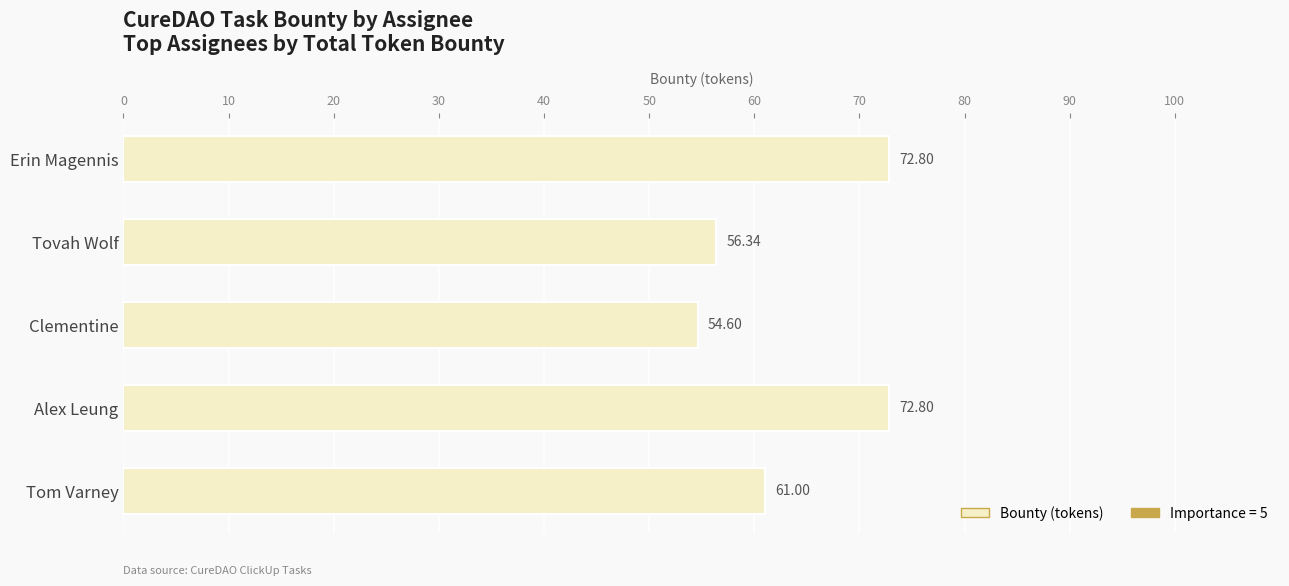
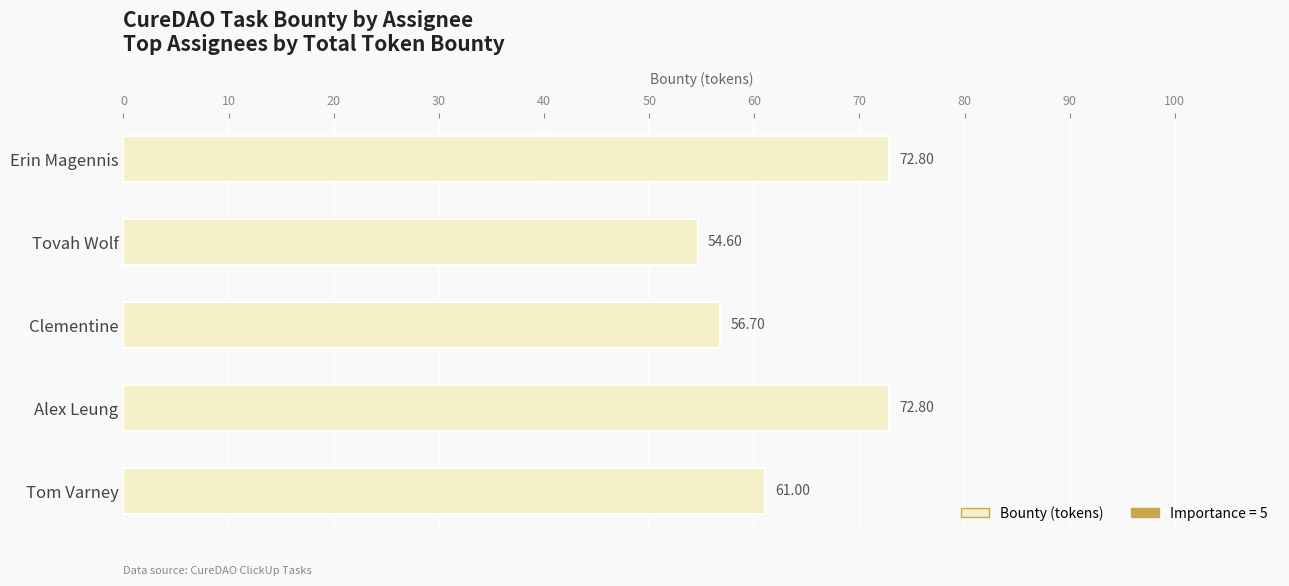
  {
    "Erin Magennis": 72.80,
-   "Tovah Wolf": 56.34,
-   "Clementine": 54.60,
+   "Tovah Wolf": 54.60,
+   "Clementine": 56.70,
    "Alex Leung": 72.80,
    "Tom Varney": 61.00
  }
